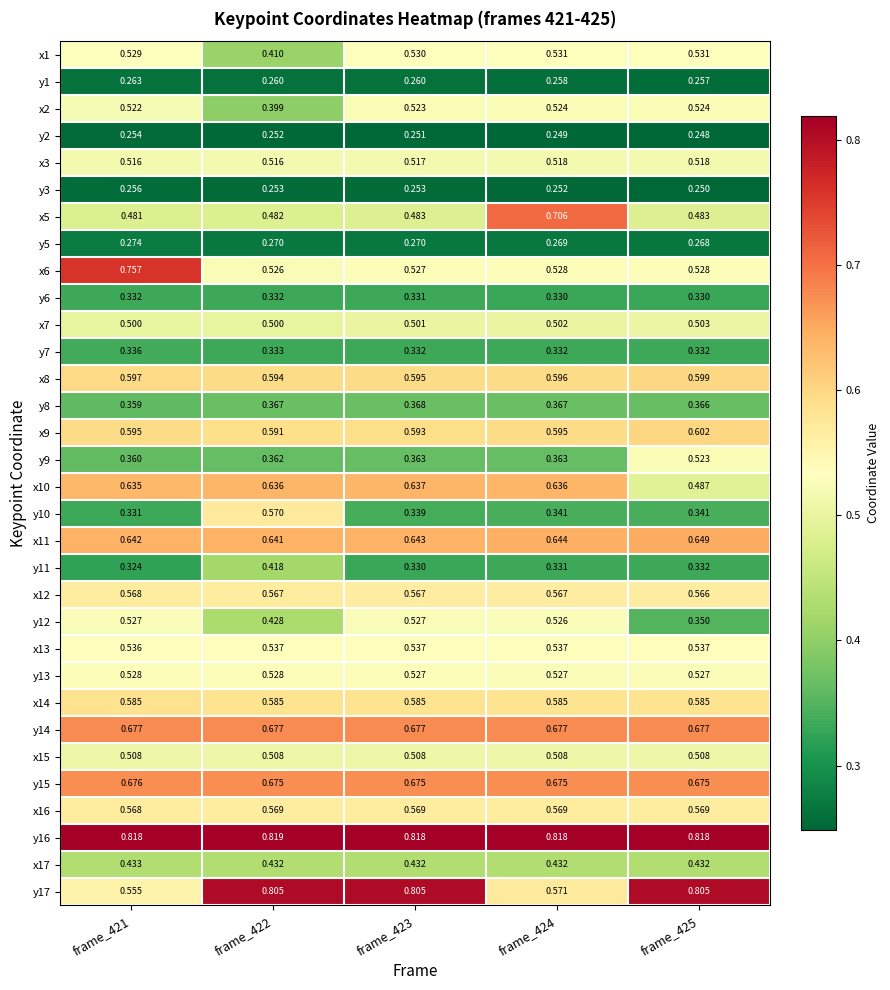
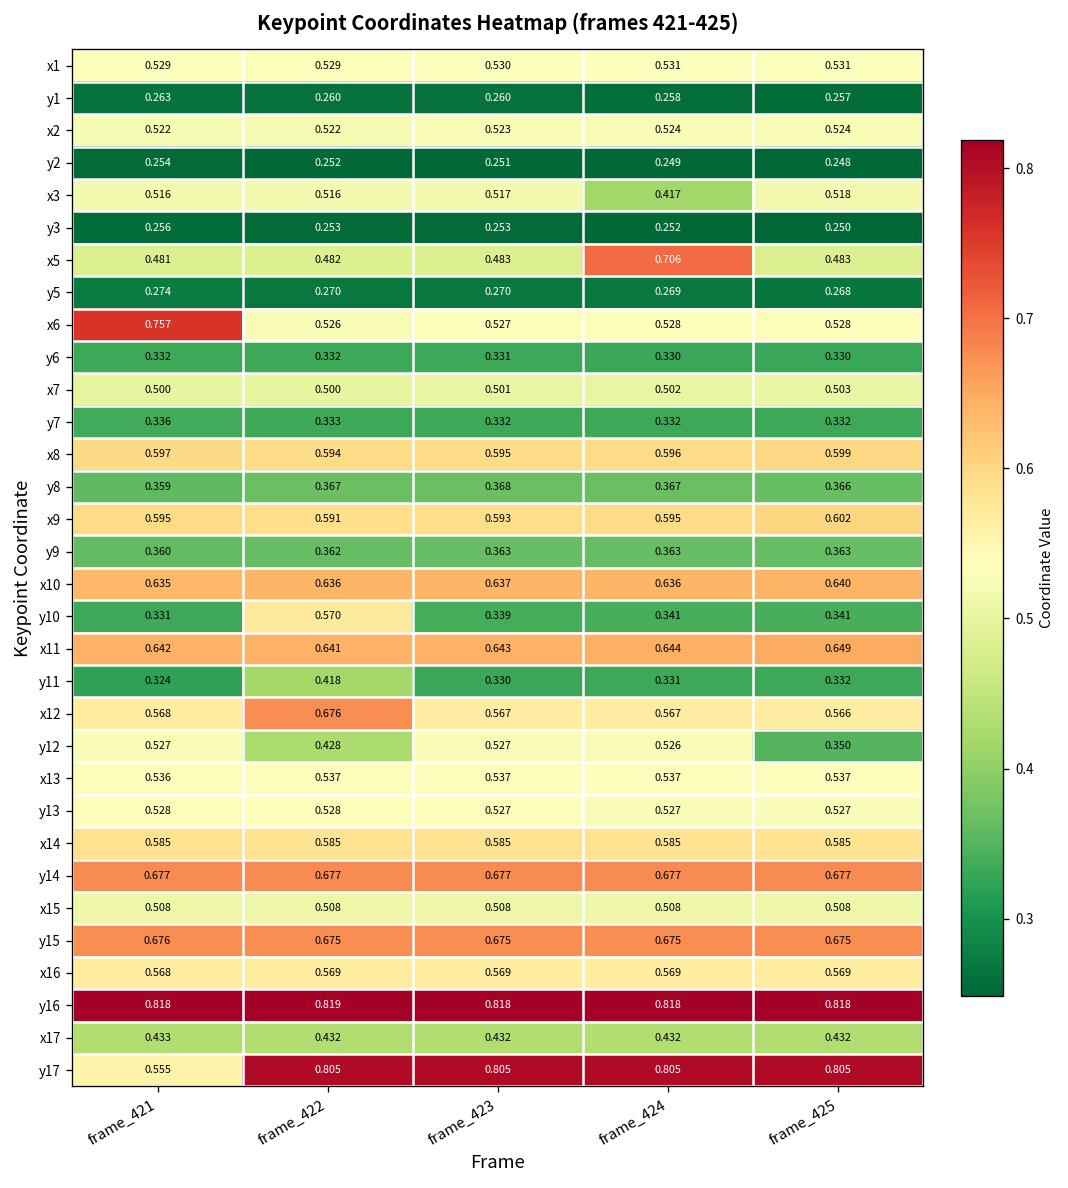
  {
    "x1": {
      "frame_421": 0.529,
-     "frame_422": 0.410,
+     "frame_422": 0.529,
      "frame_423": 0.530,
      "frame_424": 0.531,
      "frame_425": 0.531
    },
    "y1": {
      "frame_421": 0.263,
      "frame_422": 0.260,
      "frame_423": 0.260,
      "frame_424": 0.258,
      "frame_425": 0.257
    },
    "x2": {
      "frame_421": 0.522,
-     "frame_422": 0.399,
+     "frame_422": 0.522,
      "frame_423": 0.523,
      "frame_424": 0.524,
      "frame_425": 0.524
    },
    "y2": {
      "frame_421": 0.254,
      "frame_422": 0.252,
      "frame_423": 0.251,
      "frame_424": 0.249,
      "frame_425": 0.248
    },
    "x3": {
      "frame_421": 0.516,
      "frame_422": 0.516,
      "frame_423": 0.517,
-     "frame_424": 0.518,
+     "frame_424": 0.417,
      "frame_425": 0.518
    },
    "y3": {
      "frame_421": 0.256,
      "frame_422": 0.253,
      "frame_423": 0.253,
      "frame_424": 0.252,
      "frame_425": 0.250
    },
    "x5": {
      "frame_421": 0.481,
      "frame_422": 0.482,
      "frame_423": 0.483,
      "frame_424": 0.706,
      "frame_425": 0.483
    },
    "y5": {
      "frame_421": 0.274,
      "frame_422": 0.270,
      "frame_423": 0.270,
      "frame_424": 0.269,
      "frame_425": 0.268
    },
    "x6": {
      "frame_421": 0.757,
      "frame_422": 0.526,
      "frame_423": 0.527,
      "frame_424": 0.528,
      "frame_425": 0.528
    },
    "y6": {
      "frame_421": 0.332,
      "frame_422": 0.332,
      "frame_423": 0.331,
      "frame_424": 0.330,
      "frame_425": 0.330
    },
    "x7": {
      "frame_421": 0.500,
      "frame_422": 0.500,
      "frame_423": 0.501,
      "frame_424": 0.502,
      "frame_425": 0.503
    },
    "y7": {
      "frame_421": 0.336,
      "frame_422": 0.333,
      "frame_423": 0.332,
      "frame_424": 0.332,
      "frame_425": 0.332
    },
    "x8": {
      "frame_421": 0.597,
      "frame_422": 0.594,
      "frame_423": 0.595,
      "frame_424": 0.596,
      "frame_425": 0.599
    },
    "y8": {
      "frame_421": 0.359,
      "frame_422": 0.367,
      "frame_423": 0.368,
      "frame_424": 0.367,
      "frame_425": 0.366
    },
    "x9": {
      "frame_421": 0.595,
      "frame_422": 0.591,
      "frame_423": 0.593,
      "frame_424": 0.595,
      "frame_425": 0.602
    },
    "y9": {
      "frame_421": 0.360,
      "frame_422": 0.362,
      "frame_423": 0.363,
      "frame_424": 0.363,
-     "frame_425": 0.523
+     "frame_425": 0.363
    },
    "x10": {
      "frame_421": 0.635,
      "frame_422": 0.636,
      "frame_423": 0.637,
      "frame_424": 0.636,
-     "frame_425": 0.487
+     "frame_425": 0.640
    },
    "y10": {
      "frame_421": 0.331,
      "frame_422": 0.570,
      "frame_423": 0.339,
      "frame_424": 0.341,
      "frame_425": 0.341
    },
    "x11": {
      "frame_421": 0.642,
      "frame_422": 0.641,
      "frame_423": 0.643,
      "frame_424": 0.644,
      "frame_425": 0.649
    },
    "y11": {
      "frame_421": 0.324,
      "frame_422": 0.418,
      "frame_423": 0.330,
      "frame_424": 0.331,
      "frame_425": 0.332
    },
    "x12": {
      "frame_421": 0.568,
-     "frame_422": 0.567,
+     "frame_422": 0.676,
      "frame_423": 0.567,
      "frame_424": 0.567,
      "frame_425": 0.566
    },
    "y12": {
      "frame_421": 0.527,
      "frame_422": 0.428,
      "frame_423": 0.527,
      "frame_424": 0.526,
      "frame_425": 0.350
    },
    "x13": {
      "frame_421": 0.536,
      "frame_422": 0.537,
      "frame_423": 0.537,
      "frame_424": 0.537,
      "frame_425": 0.537
    },
    "y13": {
      "frame_421": 0.528,
      "frame_422": 0.528,
      "frame_423": 0.527,
      "frame_424": 0.527,
      "frame_425": 0.527
    },
    "x14": {
      "frame_421": 0.585,
      "frame_422": 0.585,
      "frame_423": 0.585,
      "frame_424": 0.585,
      "frame_425": 0.585
    },
    "y14": {
      "frame_421": 0.677,
      "frame_422": 0.677,
      "frame_423": 0.677,
      "frame_424": 0.677,
      "frame_425": 0.677
    },
    "x15": {
      "frame_421": 0.508,
      "frame_422": 0.508,
      "frame_423": 0.508,
      "frame_424": 0.508,
      "frame_425": 0.508
    },
    "y15": {
      "frame_421": 0.676,
      "frame_422": 0.675,
      "frame_423": 0.675,
      "frame_424": 0.675,
      "frame_425": 0.675
    },
    "x16": {
      "frame_421": 0.568,
      "frame_422": 0.569,
      "frame_423": 0.569,
      "frame_424": 0.569,
      "frame_425": 0.569
    },
    "y16": {
      "frame_421": 0.818,
      "frame_422": 0.819,
      "frame_423": 0.818,
      "frame_424": 0.818,
      "frame_425": 0.818
    },
    "x17": {
      "frame_421": 0.433,
      "frame_422": 0.432,
      "frame_423": 0.432,
      "frame_424": 0.432,
      "frame_425": 0.432
    },
    "y17": {
      "frame_421": 0.555,
      "frame_422": 0.805,
      "frame_423": 0.805,
-     "frame_424": 0.571,
+     "frame_424": 0.805,
      "frame_425": 0.805
    }
  }
